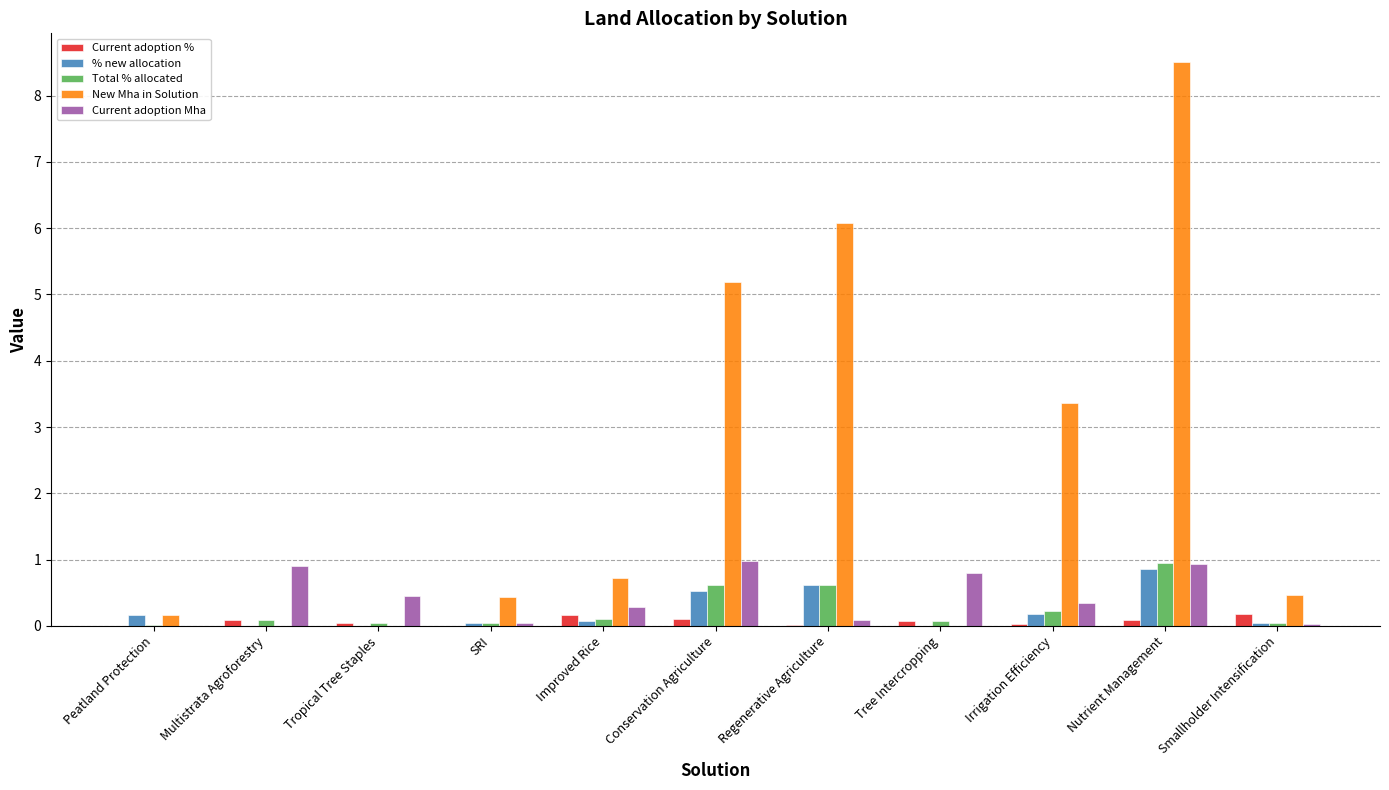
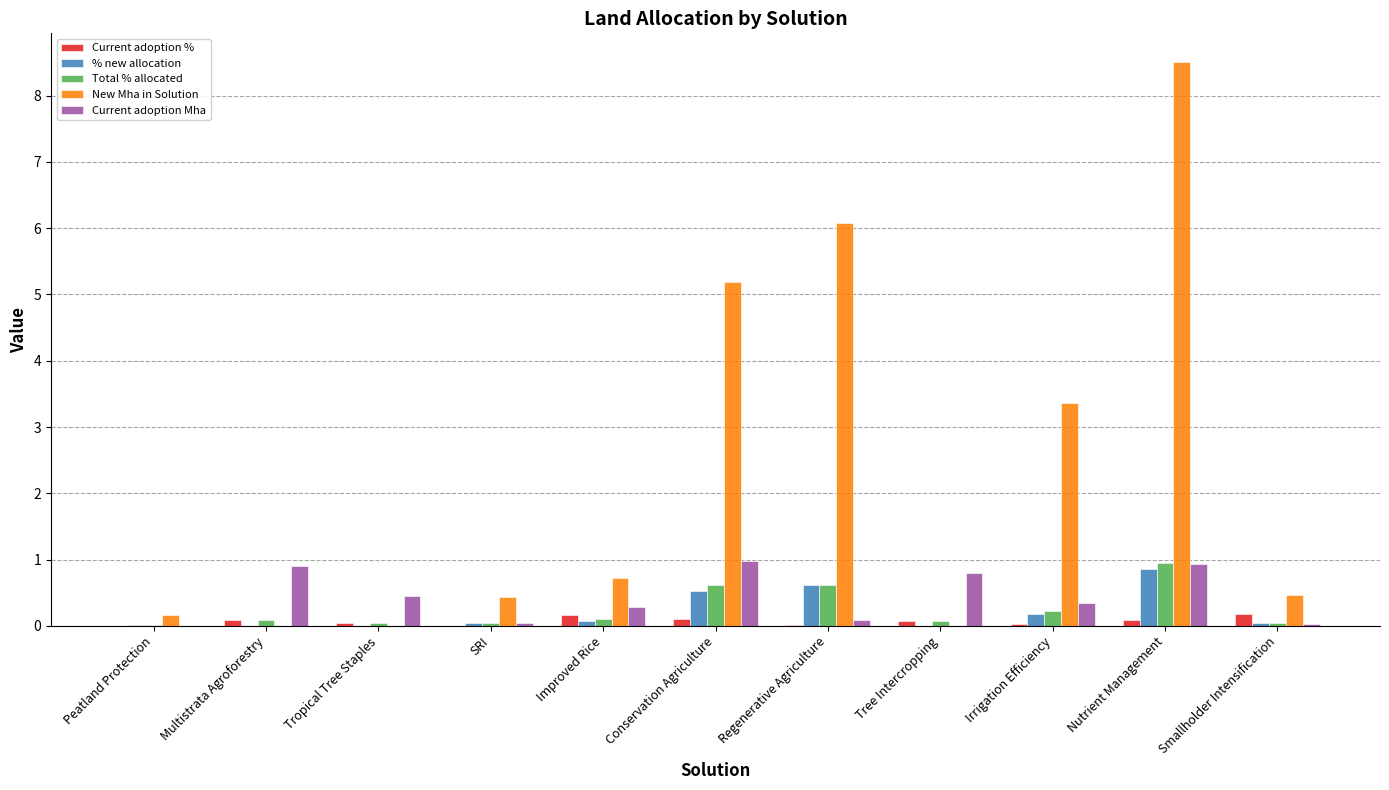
  {
    "Current adoption %": {
      "Peatland Protection": 0.0,
      "Multistrata Agroforestry": 0.1,
      "Tropical Tree Staples": 0.0,
      "Improved Rice": 0.2,
      "Conservation Agriculture": 0.1,
      "Tree Intercropping": 0.1,
      "Nutrient Management": 0.1,
      "Smallholder Intensification": 0.2
    },
    "% new allocation": {
-     "Peatland Protection": 0.2,
+     "Peatland Protection": 0.0,
      "Multistrata Agroforestry": 0.0,
      "Tropical Tree Staples": 0.0,
      "SRI": 0.0,
      "Improved Rice": 0.1,
      "Conservation Agriculture": 0.5,
      "Regenerative Agriculture": 0.6,
      "Tree Intercropping": 0.0,
      "Irrigation Efficiency": 0.2,
      "Nutrient Management": 0.9,
      "Smallholder Intensification": 0.0
    },
    "Total % allocated": {
      "Multistrata Agroforestry": 0.1,
      "Tropical Tree Staples": 0.0,
      "SRI": 0.0,
      "Improved Rice": 0.1,
      "Conservation Agriculture": 0.6,
      "Regenerative Agriculture": 0.6,
      "Tree Intercropping": 0.1,
      "Irrigation Efficiency": 0.2,
      "Nutrient Management": 0.9,
      "Smallholder Intensification": 0.1
    },
    "New Mha in Solution": {
      "Peatland Protection": 0.2,
      "Multistrata Agroforestry": 0.0,
      "Tropical Tree Staples": 0.0,
      "SRI": 0.4,
      "Improved Rice": 0.7,
      "Conservation Agriculture": 5.2,
      "Regenerative Agriculture": 6.1,
      "Tree Intercropping": 0.0,
      "Irrigation Efficiency": 3.4,
      "Nutrient Management": 8.5,
      "Smallholder Intensification": 0.5
    },
    "Current adoption Mha": {
      "Peatland Protection": 0.0,
      "Multistrata Agroforestry": 0.9,
      "Tropical Tree Staples": 0.4,
      "Improved Rice": 0.3,
      "Conservation Agriculture": 1.0,
      "Regenerative Agriculture": 0.1,
      "Tree Intercropping": 0.8,
      "Irrigation Efficiency": 0.3,
      "Nutrient Management": 0.9
    }
  }
